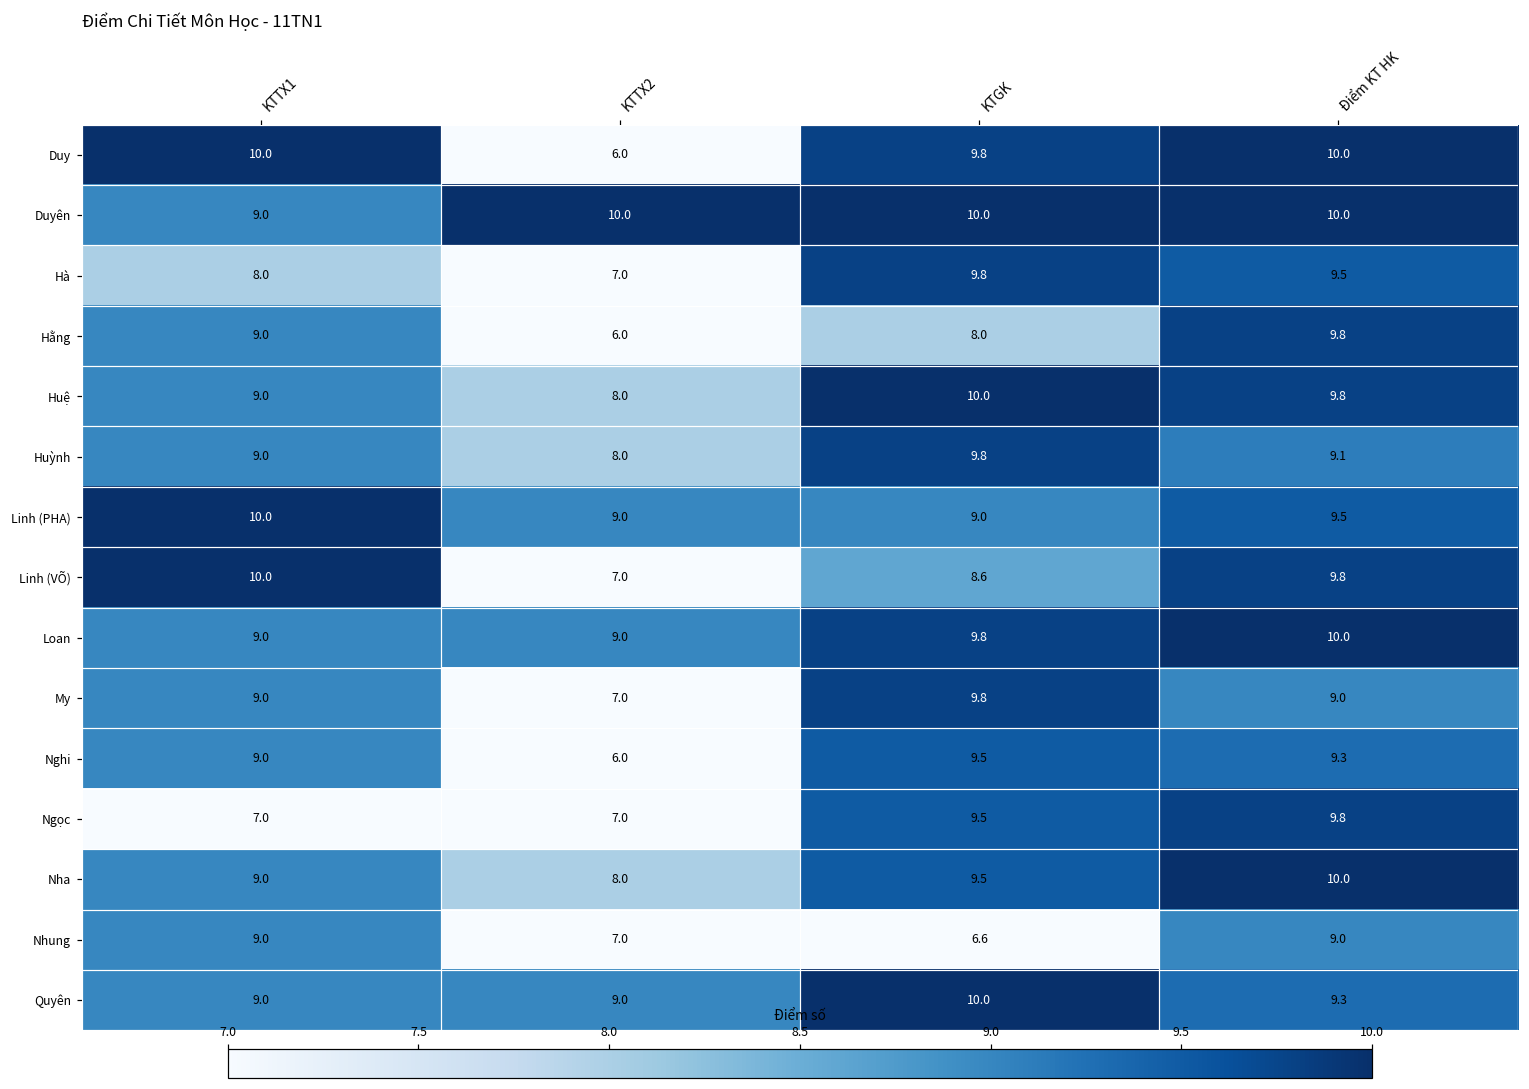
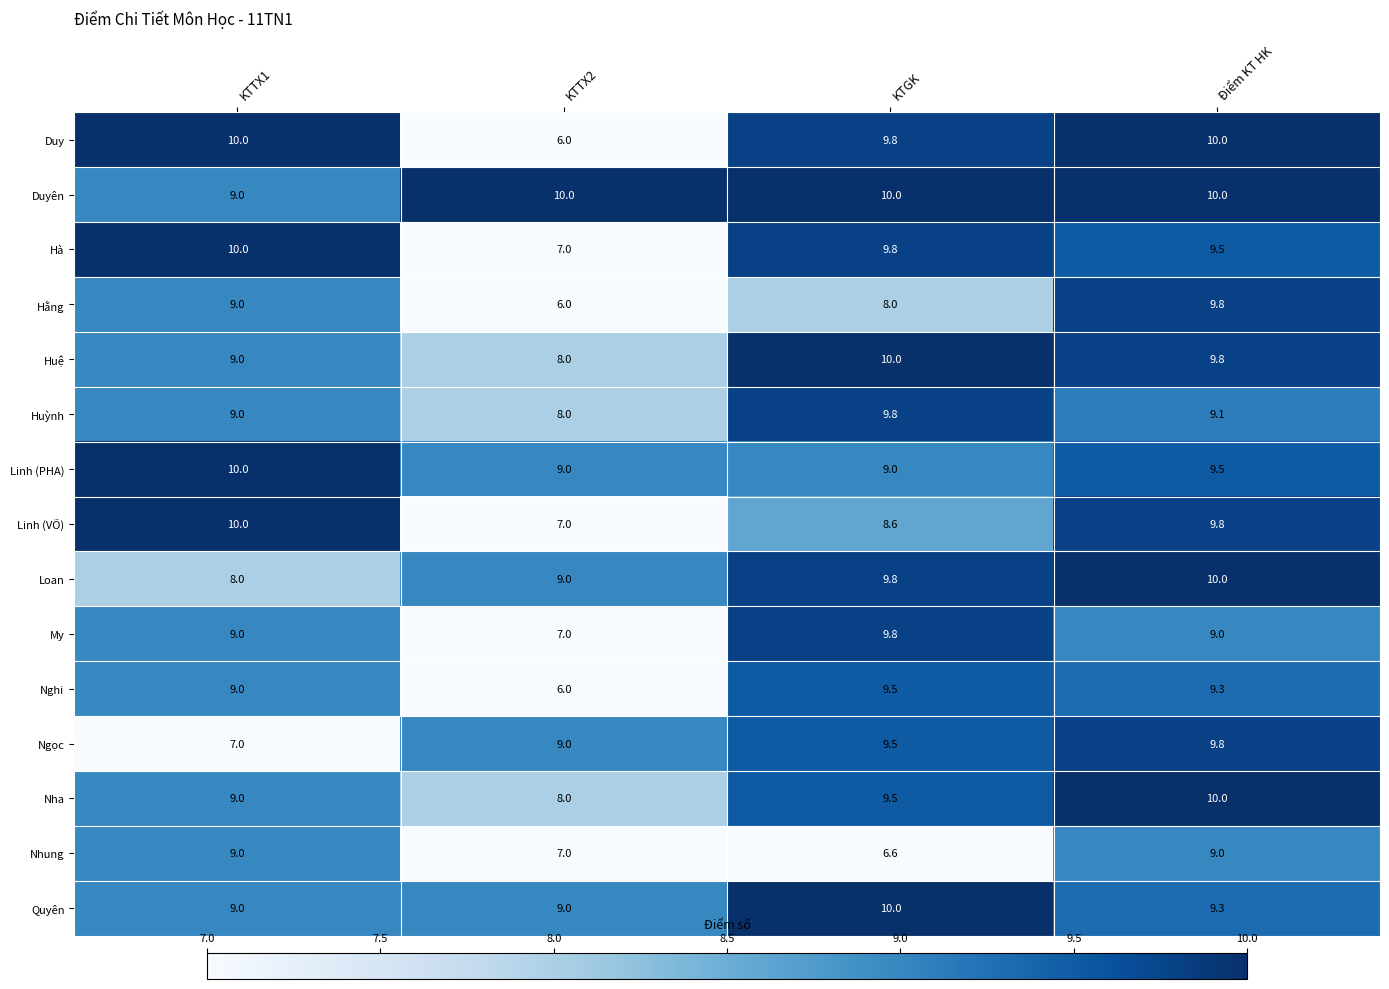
  {
    "Duy": {
      "KTTX1": 10.0,
      "KTTX2": 6.0,
      "KTGK": 9.8,
      "Điểm KT HK": 10.0
    },
    "Duyên": {
      "KTTX1": 9.0,
      "KTTX2": 10.0,
      "KTGK": 10.0,
      "Điểm KT HK": 10.0
    },
    "Hà": {
-     "KTTX1": 8.0,
+     "KTTX1": 10.0,
      "KTTX2": 7.0,
      "KTGK": 9.8,
      "Điểm KT HK": 9.5
    },
    "Hằng": {
      "KTTX1": 9.0,
      "KTTX2": 6.0,
      "KTGK": 8.0,
      "Điểm KT HK": 9.8
    },
    "Huệ": {
      "KTTX1": 9.0,
      "KTTX2": 8.0,
      "KTGK": 10.0,
      "Điểm KT HK": 9.8
    },
    "Huỳnh": {
      "KTTX1": 9.0,
      "KTTX2": 8.0,
      "KTGK": 9.8,
      "Điểm KT HK": 9.1
    },
    "Linh (PHA)": {
      "KTTX1": 10.0,
      "KTTX2": 9.0,
      "KTGK": 9.0,
      "Điểm KT HK": 9.5
    },
    "Linh (VÕ)": {
      "KTTX1": 10.0,
      "KTTX2": 7.0,
      "KTGK": 8.6,
      "Điểm KT HK": 9.8
    },
    "Loan": {
-     "KTTX1": 9.0,
+     "KTTX1": 8.0,
      "KTTX2": 9.0,
      "KTGK": 9.8,
      "Điểm KT HK": 10.0
    },
    "My": {
      "KTTX1": 9.0,
      "KTTX2": 7.0,
      "KTGK": 9.8,
      "Điểm KT HK": 9.0
    },
    "Nghi": {
      "KTTX1": 9.0,
      "KTTX2": 6.0,
      "KTGK": 9.5,
      "Điểm KT HK": 9.3
    },
    "Ngọc": {
      "KTTX1": 7.0,
-     "KTTX2": 7.0,
+     "KTTX2": 9.0,
      "KTGK": 9.5,
      "Điểm KT HK": 9.8
    },
    "Nha": {
      "KTTX1": 9.0,
      "KTTX2": 8.0,
      "KTGK": 9.5,
      "Điểm KT HK": 10.0
    },
    "Nhung": {
      "KTTX1": 9.0,
      "KTTX2": 7.0,
      "KTGK": 6.6,
      "Điểm KT HK": 9.0
    },
    "Quyên": {
      "KTTX1": 9.0,
      "KTTX2": 9.0,
      "KTGK": 10.0,
      "Điểm KT HK": 9.3
    }
  }
